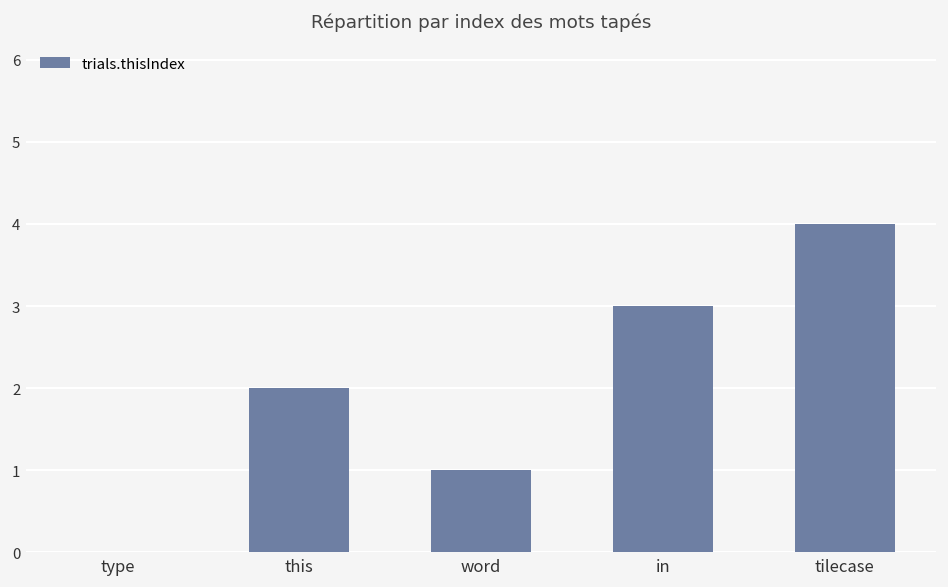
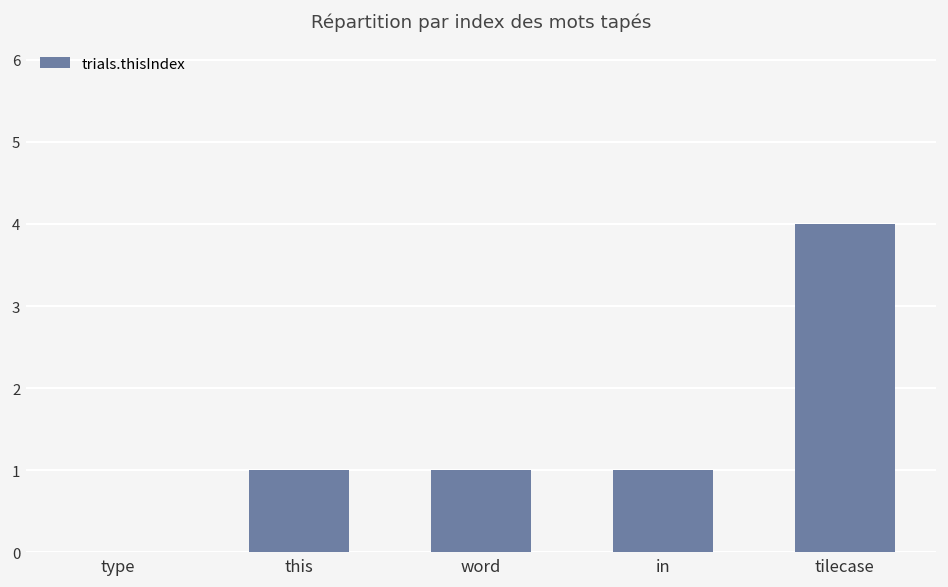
  {
    "type": 0,
-   "this": 2,
+   "this": 1,
    "word": 1,
-   "in": 3,
+   "in": 1,
    "tilecase": 4
  }
